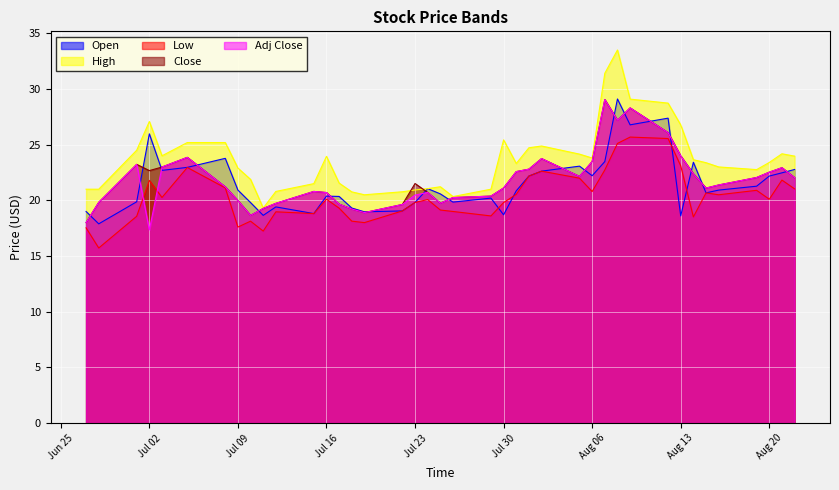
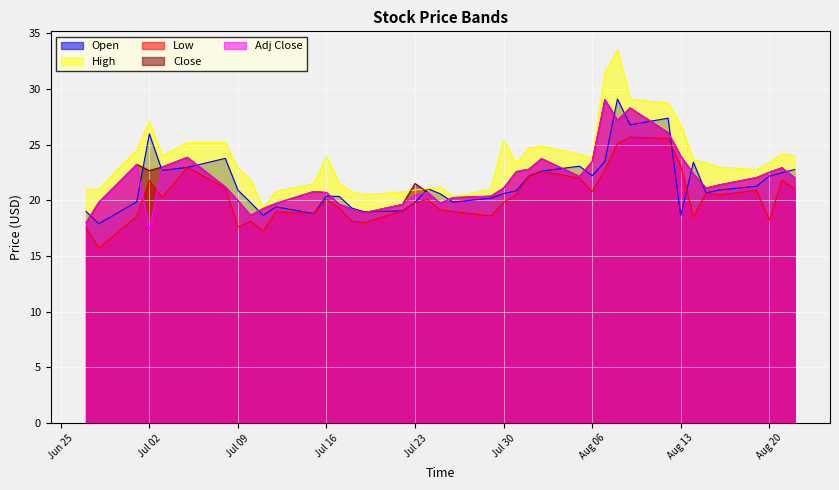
  {
    "Open": {
      "Jul 02": 26.0,
      "Jul 09": 20.9,
      "Jul 16": 20.4,
-     "Jul 30": 18.7,
+     "Jul 30": 20.6,
      "Aug 06": 22.2,
      "Aug 13": 18.6,
      "Aug 20": 22.2
    },
    "High": {
      "Jul 02": 27.1,
      "Jul 09": 22.9,
      "Jul 16": 24.0,
      "Jul 23": 20.9,
      "Jul 30": 25.4,
      "Aug 06": 23.8,
      "Aug 13": 26.8,
      "Aug 20": 23.4
    },
    "Low": {
      "Jul 02": 21.8,
      "Jul 09": 17.6,
      "Jul 16": 20.1,
      "Jul 30": 19.8,
      "Aug 06": 20.8,
      "Aug 13": 23.1,
-     "Aug 20": 20.1
+     "Aug 20": 18.2
    },
    "Close": {
      "Jul 02": 22.7,
      "Jul 23": 21.5
    },
    "Adj Close": {
      "Jul 02": 17.3,
      "Jul 23": 20.5
    }
  }
